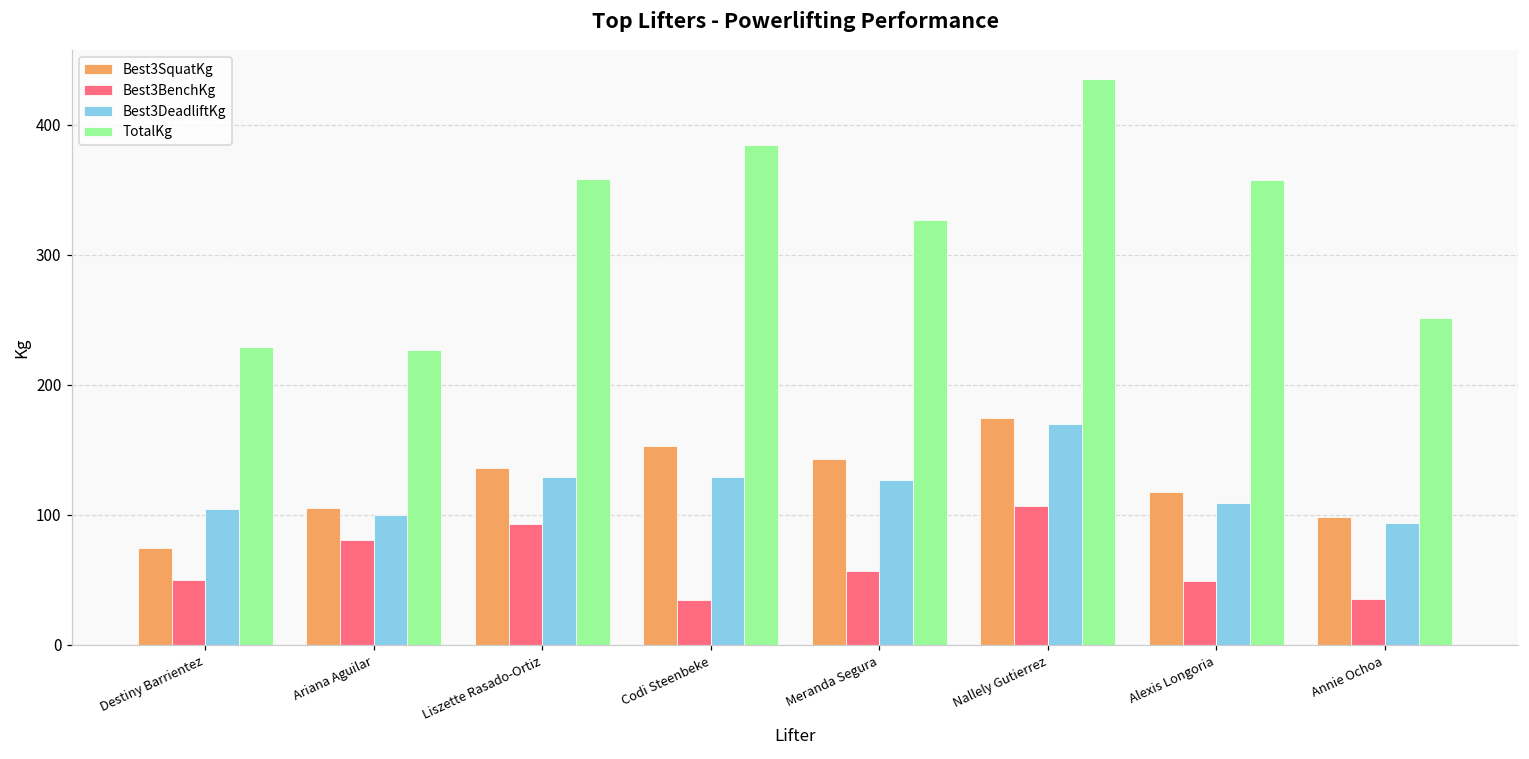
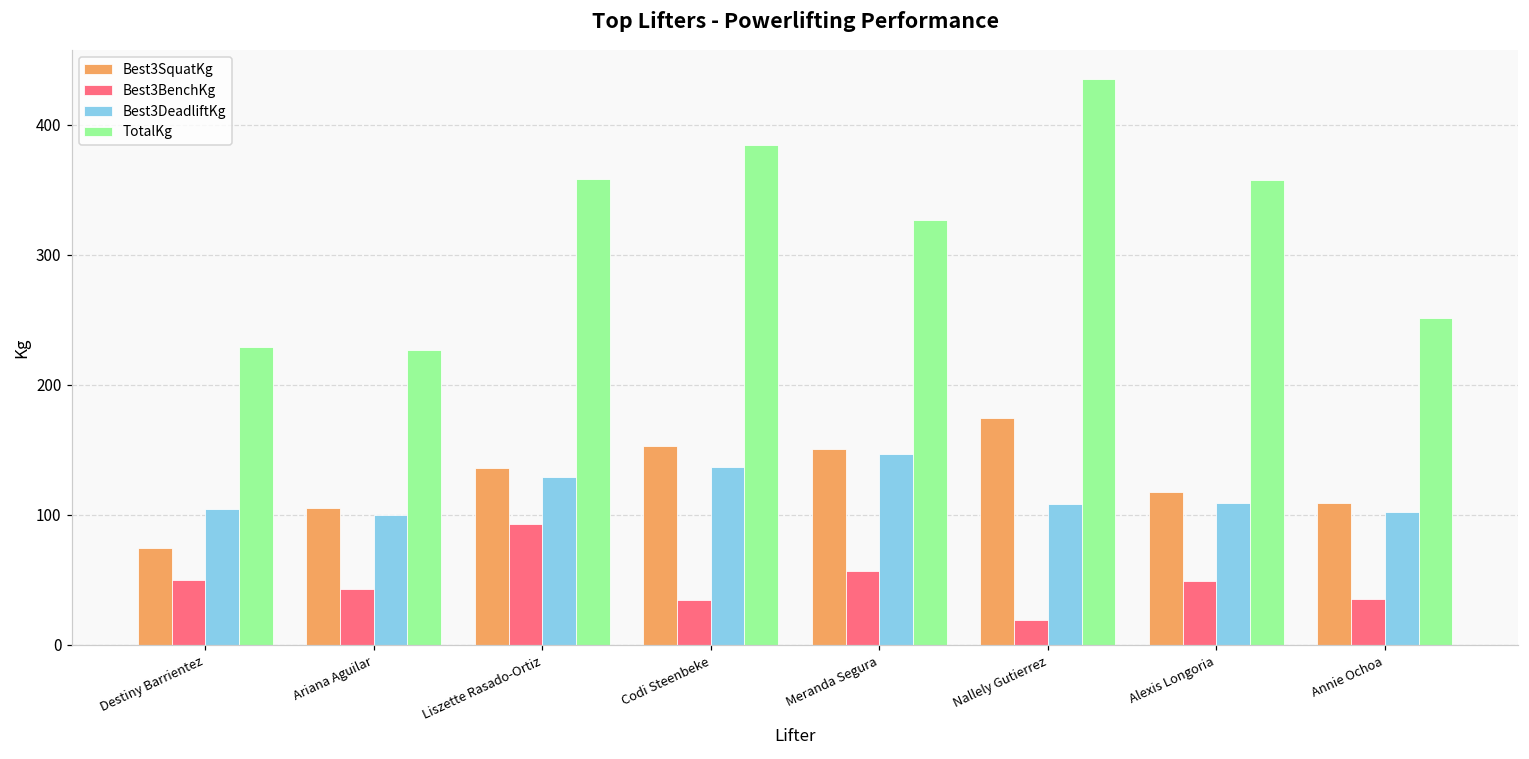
  {
    "Best3SquatKg": {
      "Destiny Barrientez": 75,
      "Ariana Aguilar": 105,
      "Liszette Rasado-Ortiz": 136,
      "Codi Steenbeke": 153,
-     "Meranda Segura": 143,
+     "Meranda Segura": 151,
      "Nallely Gutierrez": 174,
      "Alexis Longoria": 118,
-     "Annie Ochoa": 98
+     "Annie Ochoa": 109
    },
    "Best3BenchKg": {
      "Destiny Barrientez": 50,
-     "Ariana Aguilar": 81,
+     "Ariana Aguilar": 43,
      "Liszette Rasado-Ortiz": 93,
      "Codi Steenbeke": 35,
      "Meranda Segura": 57,
-     "Nallely Gutierrez": 107,
+     "Nallely Gutierrez": 19,
      "Alexis Longoria": 49,
      "Annie Ochoa": 35
    },
    "Best3DeadliftKg": {
      "Destiny Barrientez": 104,
      "Ariana Aguilar": 100,
      "Liszette Rasado-Ortiz": 129,
-     "Codi Steenbeke": 129,
-     "Meranda Segura": 127,
-     "Nallely Gutierrez": 170,
+     "Codi Steenbeke": 137,
+     "Meranda Segura": 147,
+     "Nallely Gutierrez": 108,
      "Alexis Longoria": 109,
-     "Annie Ochoa": 94
+     "Annie Ochoa": 102
    },
    "TotalKg": {
      "Destiny Barrientez": 229,
      "Ariana Aguilar": 227,
      "Liszette Rasado-Ortiz": 358,
      "Codi Steenbeke": 385,
      "Meranda Segura": 327,
      "Nallely Gutierrez": 435,
      "Alexis Longoria": 358,
      "Annie Ochoa": 252
    }
  }
